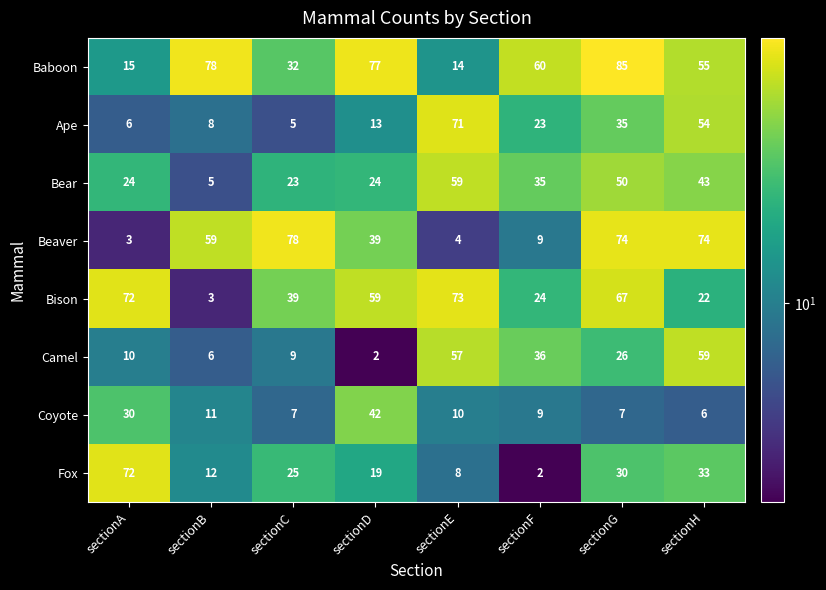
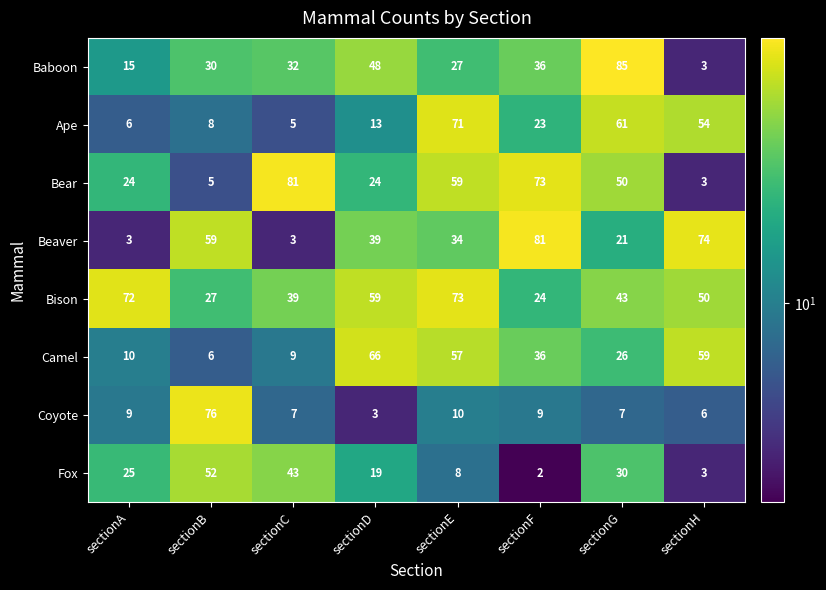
  {
    "Baboon": {
      "sectionA": 15,
-     "sectionB": 78,
+     "sectionB": 30,
      "sectionC": 32,
-     "sectionD": 77,
-     "sectionE": 14,
-     "sectionF": 60,
+     "sectionD": 48,
+     "sectionE": 27,
+     "sectionF": 36,
      "sectionG": 85,
-     "sectionH": 55
+     "sectionH": 3
    },
    "Ape": {
      "sectionA": 6,
      "sectionB": 8,
      "sectionC": 5,
      "sectionD": 13,
      "sectionE": 71,
      "sectionF": 23,
-     "sectionG": 35,
+     "sectionG": 61,
      "sectionH": 54
    },
    "Bear": {
      "sectionA": 24,
      "sectionB": 5,
-     "sectionC": 23,
+     "sectionC": 81,
      "sectionD": 24,
      "sectionE": 59,
-     "sectionF": 35,
+     "sectionF": 73,
      "sectionG": 50,
-     "sectionH": 43
+     "sectionH": 3
    },
    "Beaver": {
      "sectionA": 3,
      "sectionB": 59,
-     "sectionC": 78,
+     "sectionC": 3,
      "sectionD": 39,
-     "sectionE": 4,
-     "sectionF": 9,
-     "sectionG": 74,
+     "sectionE": 34,
+     "sectionF": 81,
+     "sectionG": 21,
      "sectionH": 74
    },
    "Bison": {
      "sectionA": 72,
-     "sectionB": 3,
+     "sectionB": 27,
      "sectionC": 39,
      "sectionD": 59,
      "sectionE": 73,
      "sectionF": 24,
-     "sectionG": 67,
-     "sectionH": 22
+     "sectionG": 43,
+     "sectionH": 50
    },
    "Camel": {
      "sectionA": 10,
      "sectionB": 6,
      "sectionC": 9,
-     "sectionD": 2,
+     "sectionD": 66,
      "sectionE": 57,
      "sectionF": 36,
      "sectionG": 26,
      "sectionH": 59
    },
    "Coyote": {
-     "sectionA": 30,
-     "sectionB": 11,
+     "sectionA": 9,
+     "sectionB": 76,
      "sectionC": 7,
-     "sectionD": 42,
+     "sectionD": 3,
      "sectionE": 10,
      "sectionF": 9,
      "sectionG": 7,
      "sectionH": 6
    },
    "Fox": {
-     "sectionA": 72,
-     "sectionB": 12,
-     "sectionC": 25,
+     "sectionA": 25,
+     "sectionB": 52,
+     "sectionC": 43,
      "sectionD": 19,
      "sectionE": 8,
      "sectionF": 2,
      "sectionG": 30,
-     "sectionH": 33
+     "sectionH": 3
    }
  }
